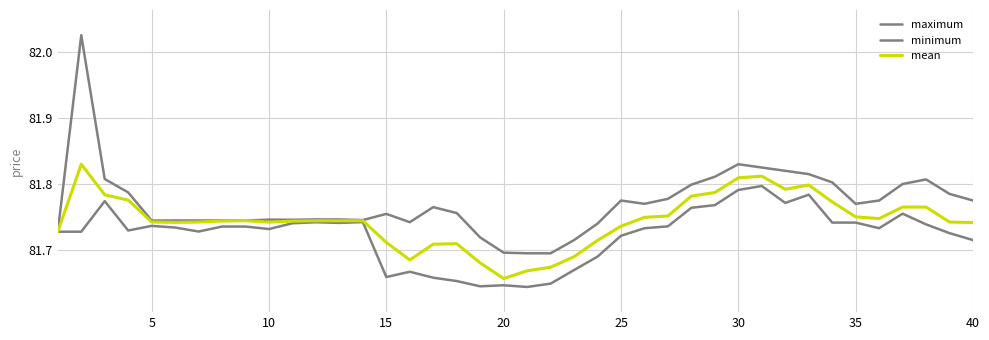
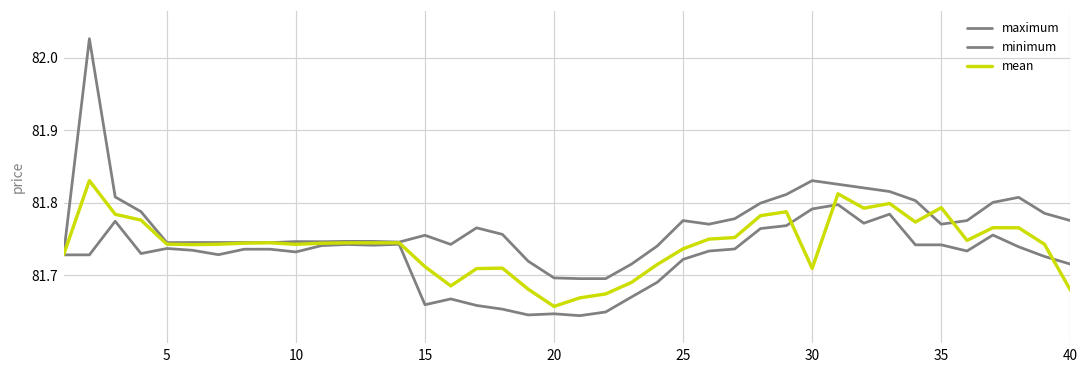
  {
    "mean": {
      "15": 81.71,
      "20": 81.66,
      "25": 81.74,
-     "30": 81.81,
-     "35": 81.75,
-     "40": 81.74
+     "30": 81.71,
+     "35": 81.79,
+     "40": 81.68
    }
  }
